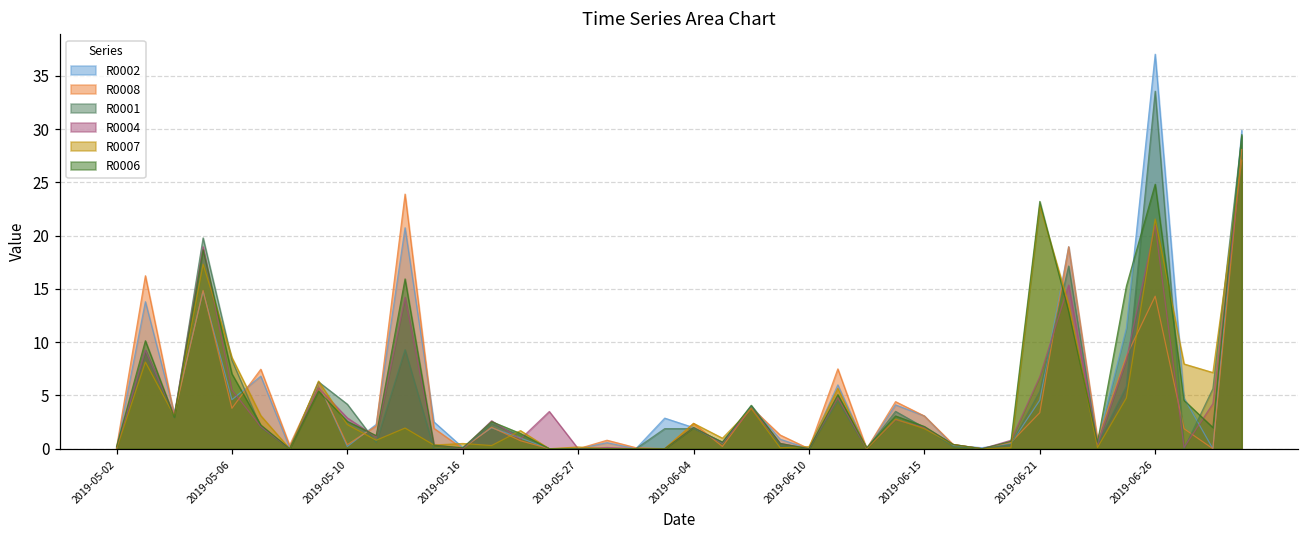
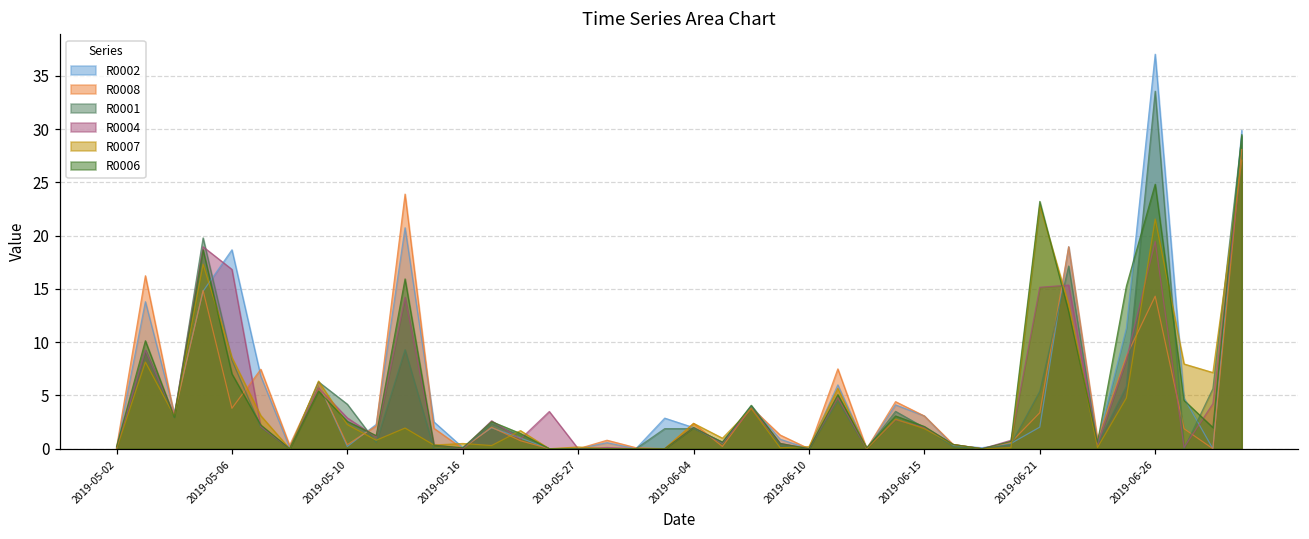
  {
    "R0002": {
-     "2019-05-06": 5,
-     "2019-06-21": 5,
+     "2019-05-06": 19,
+     "2019-06-21": 2,
      "2019-06-26": 37
    },
    "R0004": {
-     "2019-05-06": 6,
+     "2019-05-06": 17,
      "2019-05-10": 3,
-     "2019-06-21": 7,
-     "2019-06-26": 21
+     "2019-06-21": 15,
+     "2019-06-26": 19
    }
  }
